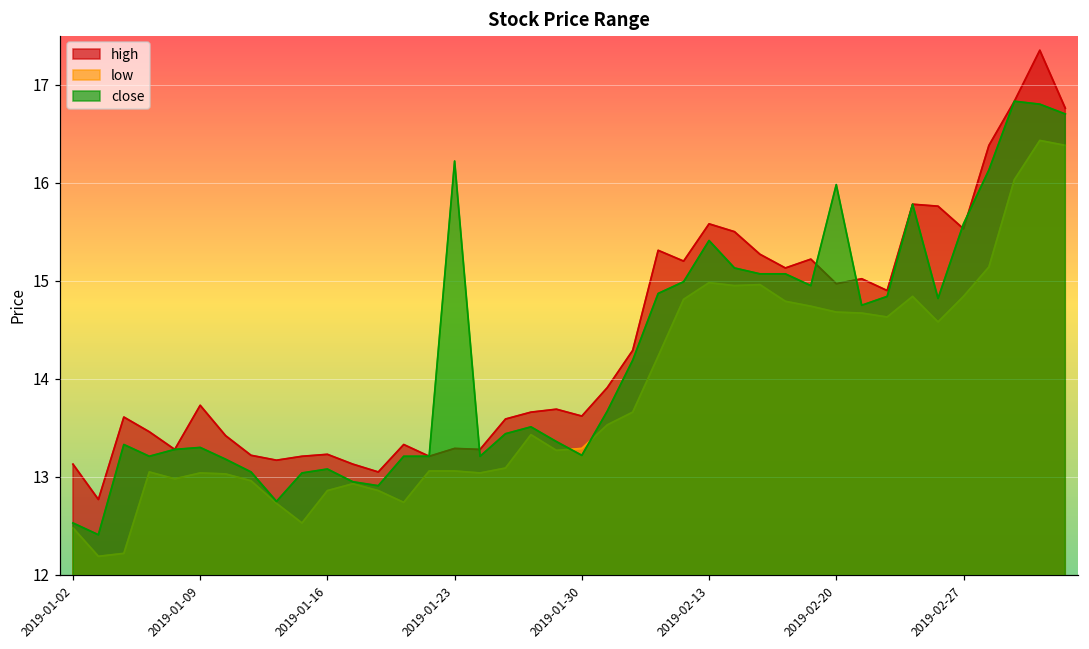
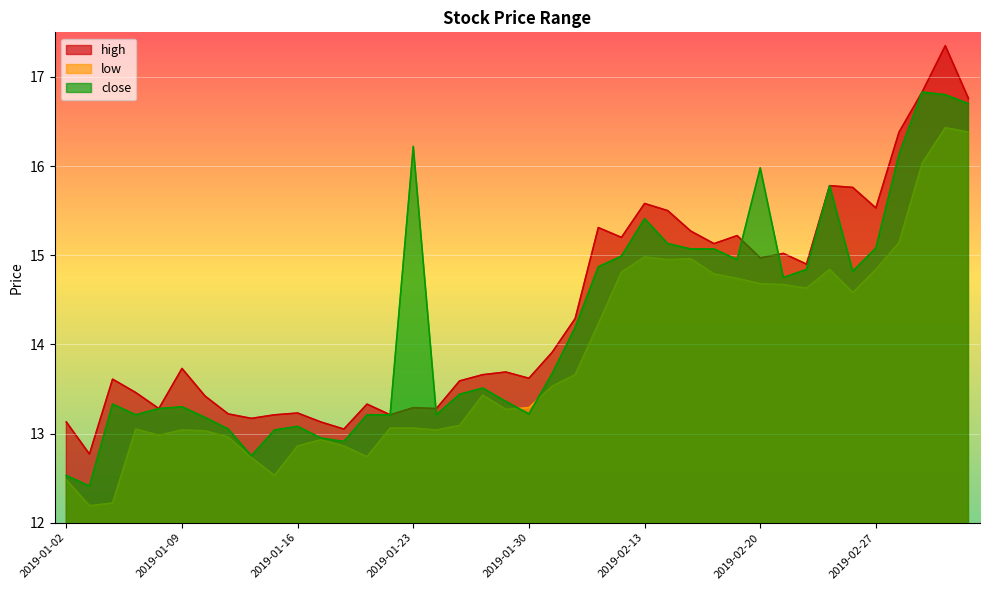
  {
    "high": {
      "2019-01-02": 13.1,
      "2019-01-09": 13.7,
      "2019-01-16": 13.2,
      "2019-01-23": 13.3,
      "2019-01-30": 13.6,
      "2019-02-13": 15.6,
      "2019-02-20": 15.0,
      "2019-02-27": 15.5
    },
    "low": {
      "2019-01-02": 12.5,
      "2019-01-09": 13.0,
      "2019-01-16": 12.9,
      "2019-01-23": 13.1,
      "2019-01-30": 13.3,
      "2019-02-13": 15.0,
      "2019-02-20": 14.7,
      "2019-02-27": 14.8
    },
    "close": {
      "2019-01-02": 12.5,
      "2019-01-09": 13.3,
      "2019-01-16": 13.1,
      "2019-01-23": 16.2,
      "2019-01-30": 13.2,
      "2019-02-13": 15.4,
      "2019-02-20": 16.0,
-     "2019-02-27": 15.6
+     "2019-02-27": 15.1
    }
  }
